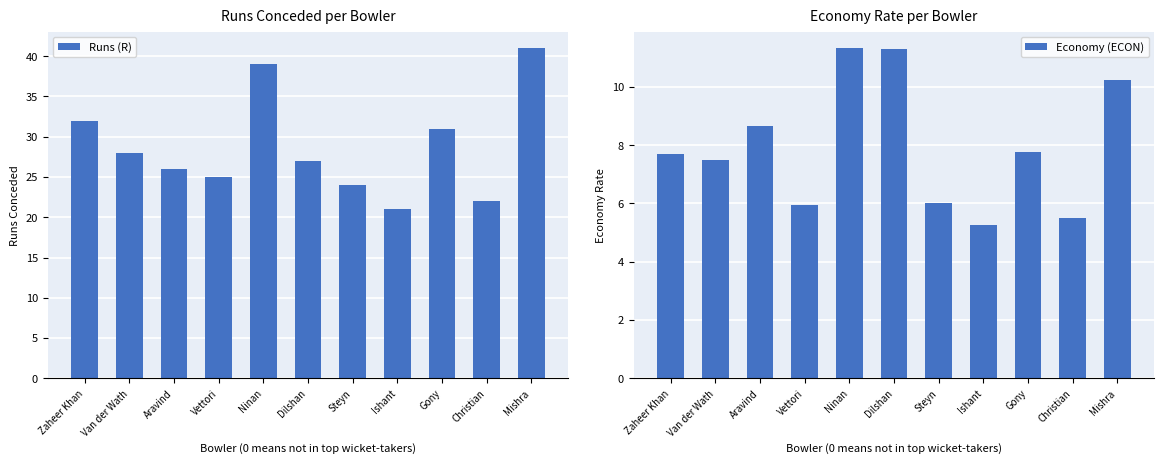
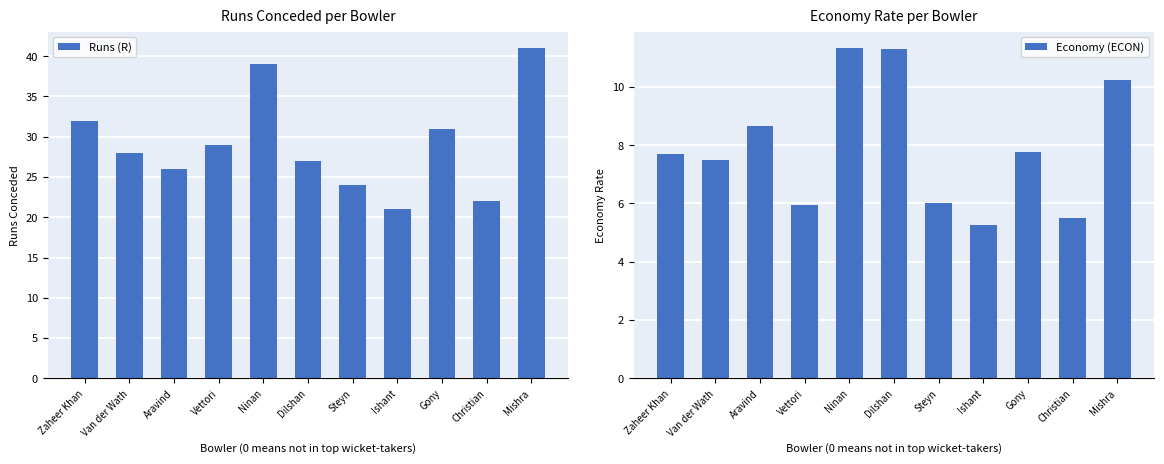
  {
    "Runs Conceded per Bowler": {
      "Zaheer Khan": 32,
      "Van der Wath": 28,
      "Aravind": 26,
-     "Vettori": 25,
+     "Vettori": 29,
      "Ninan": 39,
      "Dilshan": 27,
      "Steyn": 24,
      "Ishant": 21,
      "Gony": 31,
      "Christian": 22,
      "Mishra": 41
    },
    "Economy Rate per Bowler": {
      "Zaheer Khan": 7.7,
      "Van der Wath": 7.5,
      "Aravind": 8.7,
      "Vettori": 5.9,
      "Ninan": 11.3,
      "Dilshan": 11.3,
      "Steyn": 6.0,
      "Ishant": 5.3,
      "Gony": 7.8,
      "Christian": 5.5,
      "Mishra": 10.3
    }
  }
